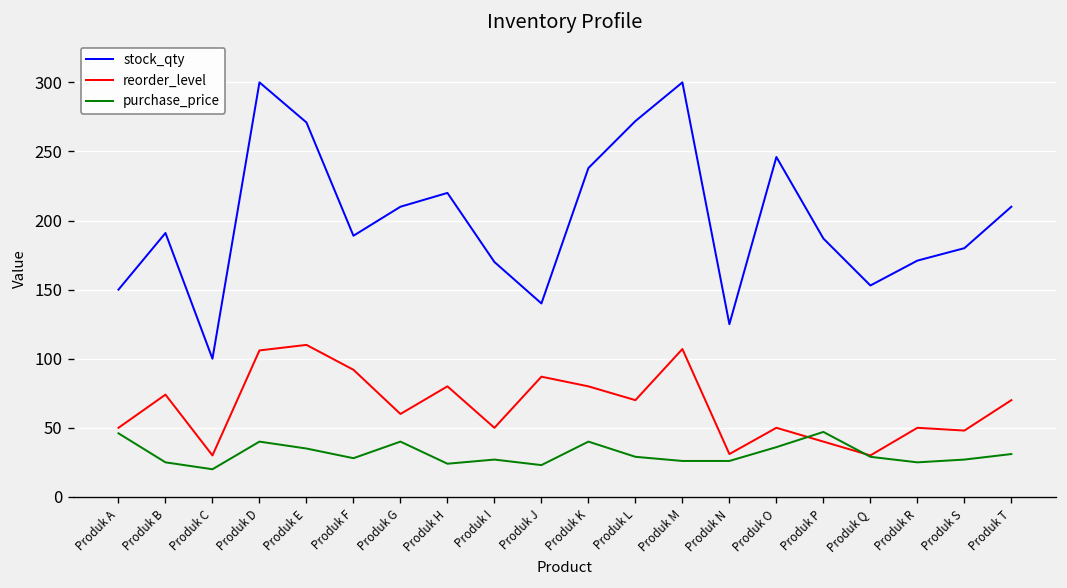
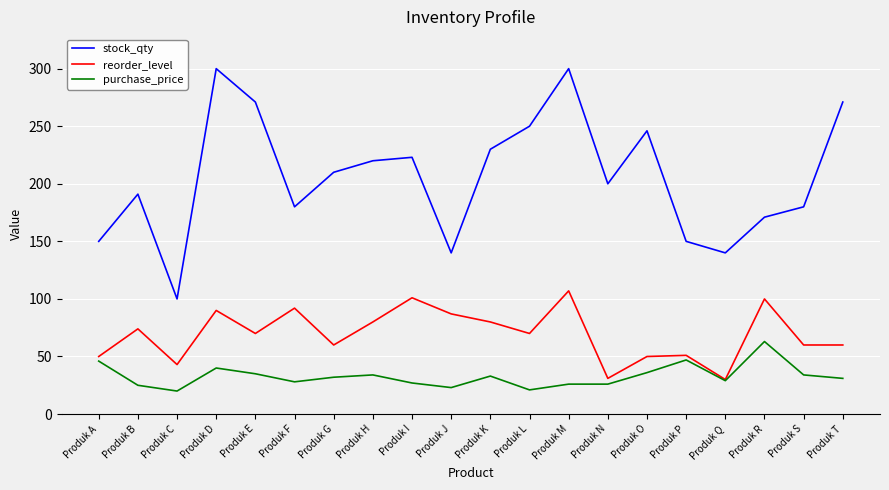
  {
    "stock_qty": {
      "Produk A": 150,
      "Produk B": 191,
      "Produk C": 100,
      "Produk D": 300,
      "Produk E": 271,
-     "Produk F": 189,
+     "Produk F": 180,
      "Produk G": 210,
      "Produk H": 220,
-     "Produk I": 170,
+     "Produk I": 223,
      "Produk J": 140,
-     "Produk K": 238,
-     "Produk L": 272,
+     "Produk K": 230,
+     "Produk L": 250,
      "Produk M": 300,
-     "Produk N": 125,
+     "Produk N": 200,
      "Produk O": 246,
-     "Produk P": 187,
-     "Produk Q": 153,
+     "Produk P": 150,
+     "Produk Q": 140,
      "Produk R": 171,
      "Produk S": 180,
-     "Produk T": 210
+     "Produk T": 271
    },
    "reorder_level": {
      "Produk A": 50,
      "Produk B": 74,
-     "Produk C": 30,
-     "Produk D": 106,
-     "Produk E": 110,
+     "Produk C": 43,
+     "Produk D": 90,
+     "Produk E": 70,
      "Produk F": 92,
      "Produk G": 60,
      "Produk H": 80,
-     "Produk I": 50,
+     "Produk I": 101,
      "Produk J": 87,
      "Produk K": 80,
      "Produk L": 70,
      "Produk M": 107,
      "Produk N": 31,
      "Produk O": 50,
-     "Produk P": 40,
-     "Produk R": 50,
-     "Produk S": 48,
-     "Produk T": 70
+     "Produk P": 51,
+     "Produk R": 100,
+     "Produk S": 60,
+     "Produk T": 60
    },
    "purchase_price": {
      "Produk A": 46,
      "Produk B": 25,
      "Produk C": 20,
      "Produk D": 40,
      "Produk E": 35,
      "Produk F": 28,
-     "Produk G": 40,
-     "Produk H": 24,
+     "Produk G": 32,
+     "Produk H": 34,
      "Produk I": 27,
      "Produk J": 23,
-     "Produk K": 40,
-     "Produk L": 29,
+     "Produk K": 33,
+     "Produk L": 21,
      "Produk M": 26,
      "Produk N": 26,
      "Produk O": 36,
      "Produk P": 47,
-     "Produk R": 25,
-     "Produk S": 27,
+     "Produk R": 63,
+     "Produk S": 34,
      "Produk T": 31
    }
  }
